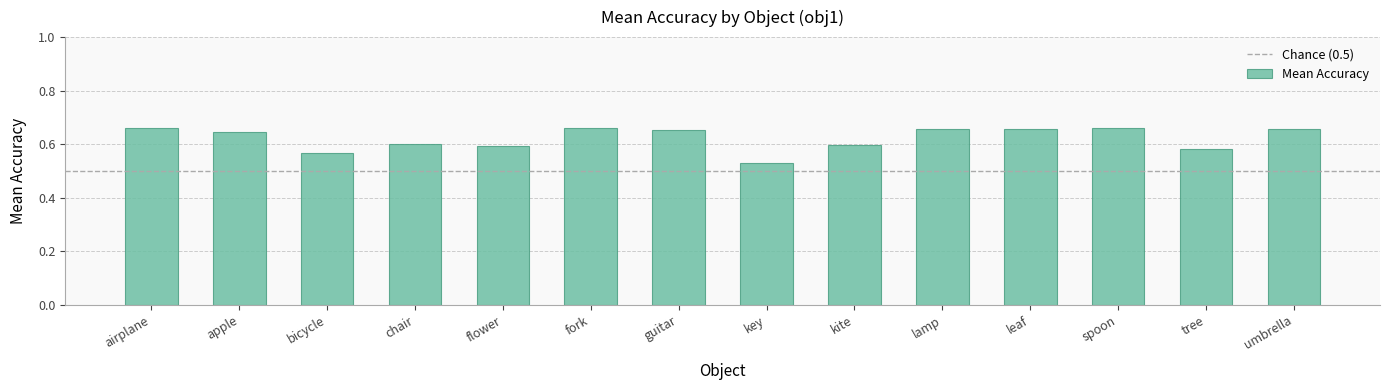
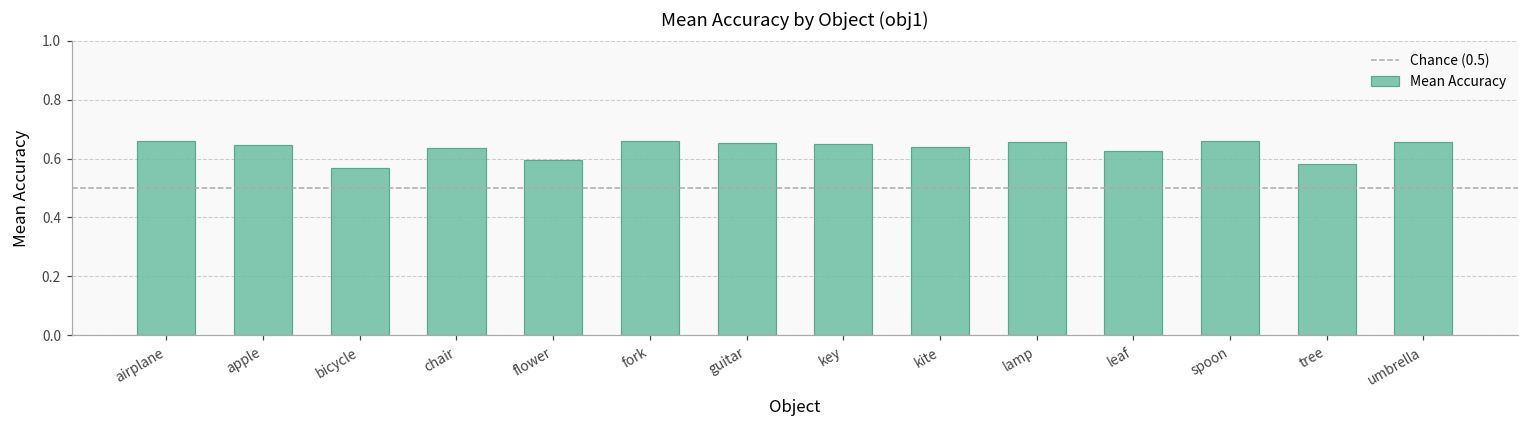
  {
    "airplane": 0.66,
    "apple": 0.65,
    "bicycle": 0.57,
-   "chair": 0.60,
+   "chair": 0.64,
    "flower": 0.59,
    "fork": 0.66,
    "guitar": 0.65,
-   "key": 0.53,
-   "kite": 0.60,
+   "key": 0.65,
+   "kite": 0.64,
    "lamp": 0.66,
-   "leaf": 0.66,
+   "leaf": 0.63,
    "spoon": 0.66,
    "tree": 0.58,
    "umbrella": 0.66
  }
